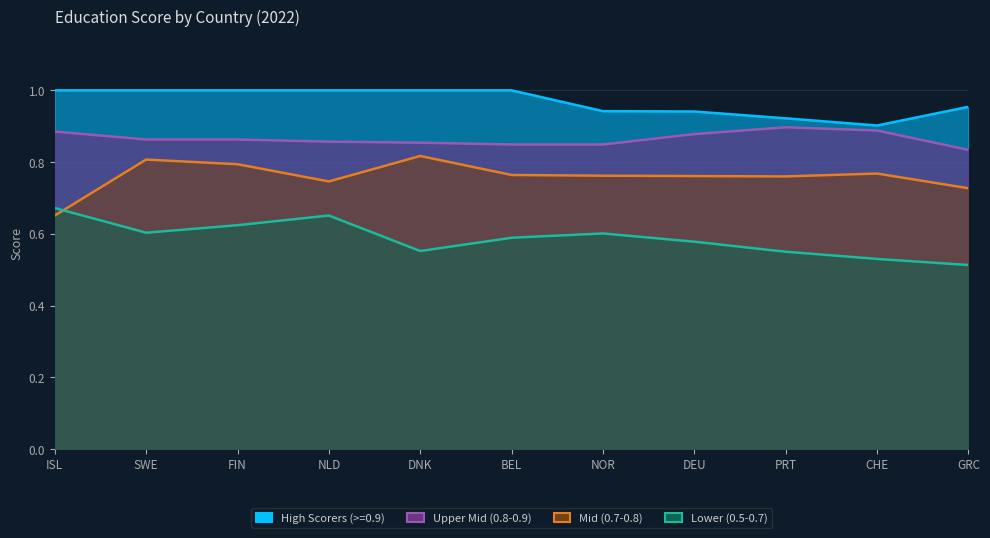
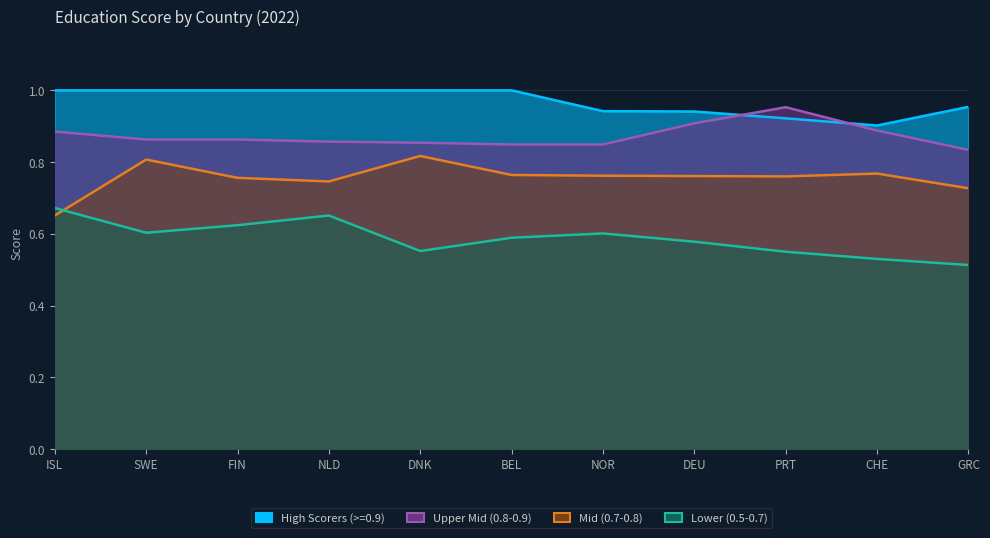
  {
    "High Scorers (>=0.9)": {
      "ISL": 1.00,
      "SWE": 1.00,
      "FIN": 1.00,
      "NLD": 1.00,
      "DNK": 1.00,
      "BEL": 1.00,
      "NOR": 0.94,
      "DEU": 0.94,
      "PRT": 0.92,
      "CHE": 0.90,
      "GRC": 0.95
    },
    "Upper Mid (0.8-0.9)": {
      "ISL": 0.89,
      "SWE": 0.86,
      "FIN": 0.86,
      "NLD": 0.86,
      "DNK": 0.85,
      "BEL": 0.85,
      "NOR": 0.85,
-     "DEU": 0.88,
-     "PRT": 0.90,
+     "DEU": 0.91,
+     "PRT": 0.95,
      "CHE": 0.89,
      "GRC": 0.83
    },
    "Mid (0.7-0.8)": {
      "ISL": 0.65,
      "SWE": 0.81,
-     "FIN": 0.79,
+     "FIN": 0.76,
      "NLD": 0.75,
      "DNK": 0.82,
      "BEL": 0.76,
      "NOR": 0.76,
      "DEU": 0.76,
      "PRT": 0.76,
      "CHE": 0.77,
      "GRC": 0.73
    },
    "Lower (0.5-0.7)": {
      "ISL": 0.67,
      "SWE": 0.60,
      "FIN": 0.62,
      "NLD": 0.65,
      "DNK": 0.55,
      "BEL": 0.59,
      "NOR": 0.60,
      "DEU": 0.58,
      "PRT": 0.55,
      "CHE": 0.53,
      "GRC": 0.51
    }
  }
